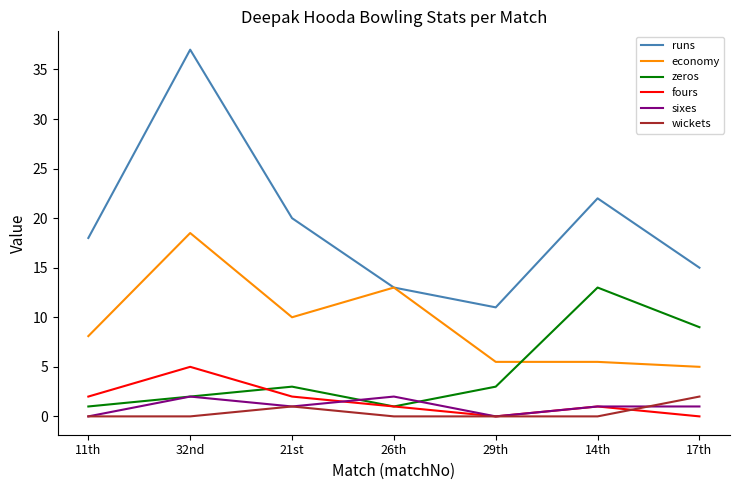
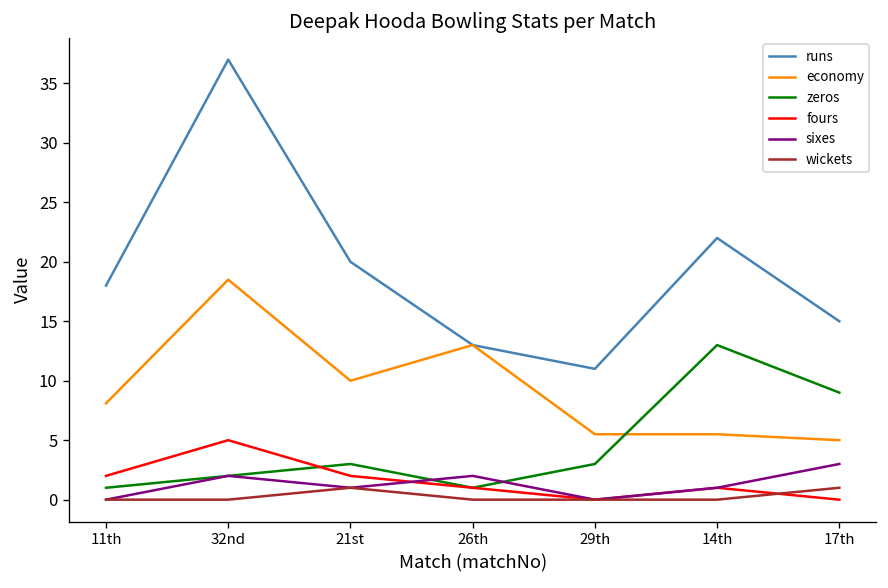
  {
    "runs": {
      "11th": 18,
      "32nd": 37,
      "21st": 20,
      "29th": 11,
      "14th": 22,
      "17th": 15
    },
    "economy": {
      "11th": 8,
      "32nd": 19,
      "21st": 10,
      "29th": 6,
      "14th": 6,
      "17th": 5
    },
    "zeros": {
      "11th": 1,
      "21st": 3,
      "29th": 3,
      "14th": 13,
      "17th": 9
    },
    "fours": {
      "11th": 2,
      "32nd": 5,
      "21st": 2,
      "17th": 0
    },
    "sixes": {
      "26th": 2,
-     "17th": 1
+     "17th": 3
    },
    "wickets": {
      "32nd": 0,
      "26th": 0,
      "14th": 0,
-     "17th": 2
+     "17th": 1
    }
  }
